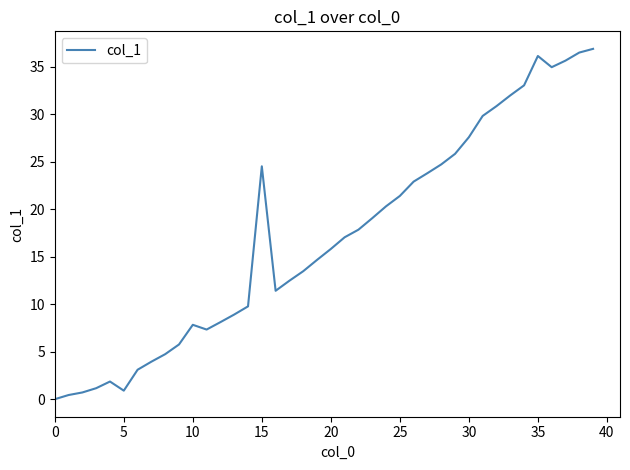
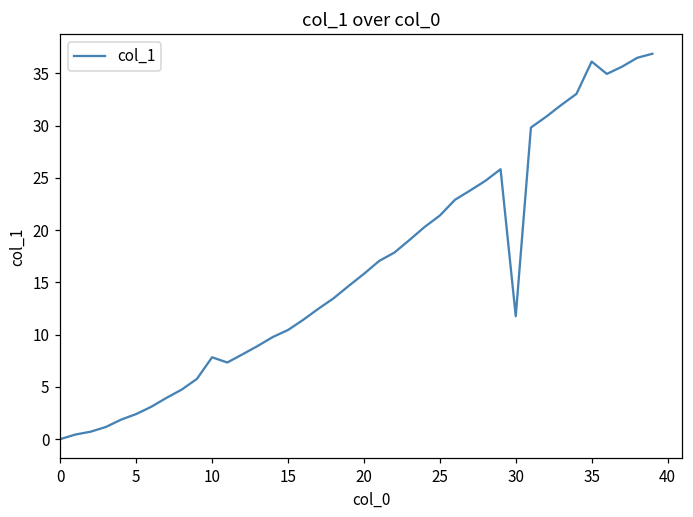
  {
    "0": 0,
-   "5": 1,
+   "5": 2,
    "10": 8,
-   "15": 25,
+   "15": 10,
    "20": 16,
    "25": 21,
-   "30": 28,
+   "30": 12,
    "35": 36
  }
